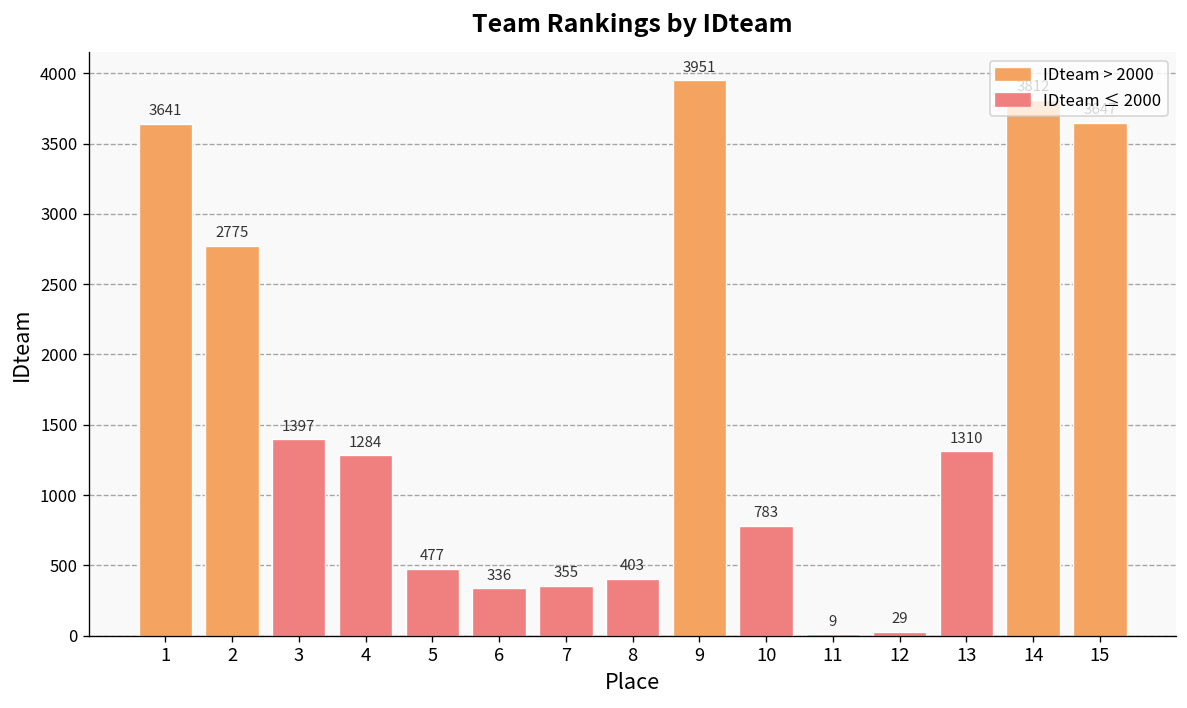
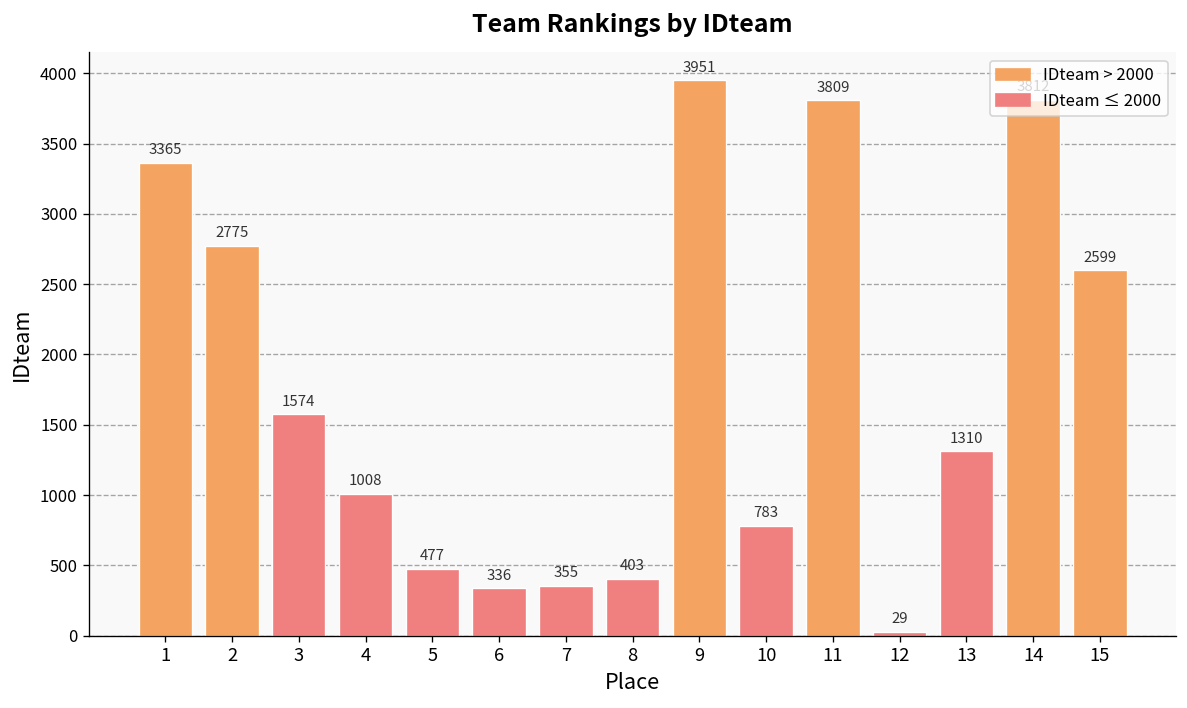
  {
-   "1": 3641,
+   "1": 3365,
    "2": 2775,
-   "3": 1397,
-   "4": 1284,
+   "3": 1574,
+   "4": 1008,
    "5": 477,
    "6": 336,
    "7": 355,
    "8": 403,
    "9": 3951,
    "10": 783,
-   "11": 9,
+   "11": 3809,
    "12": 29,
    "13": 1310,
-   "15": 3650
+   "15": 2600
  }
